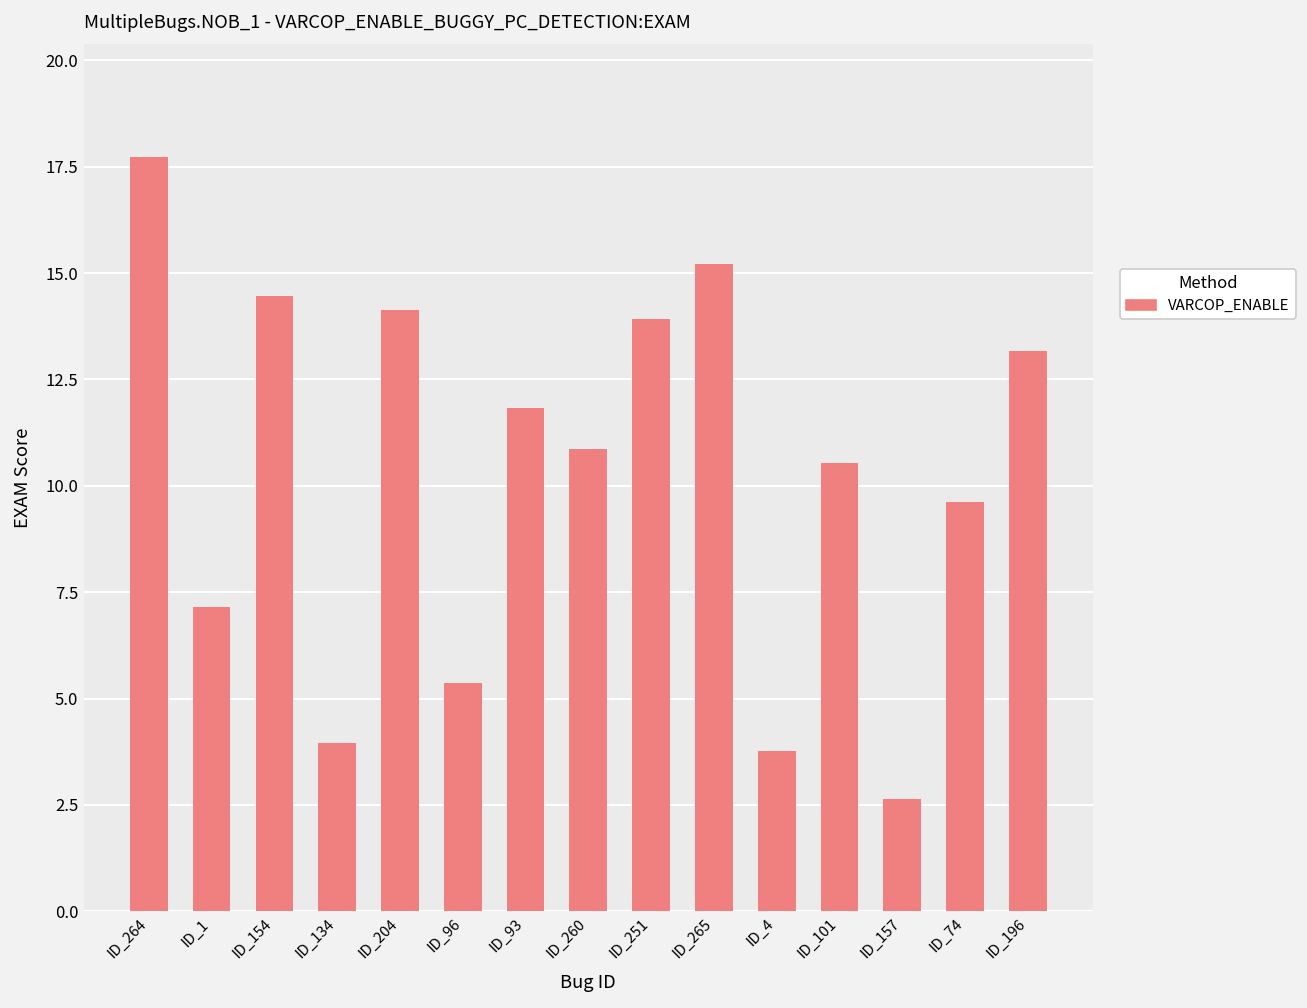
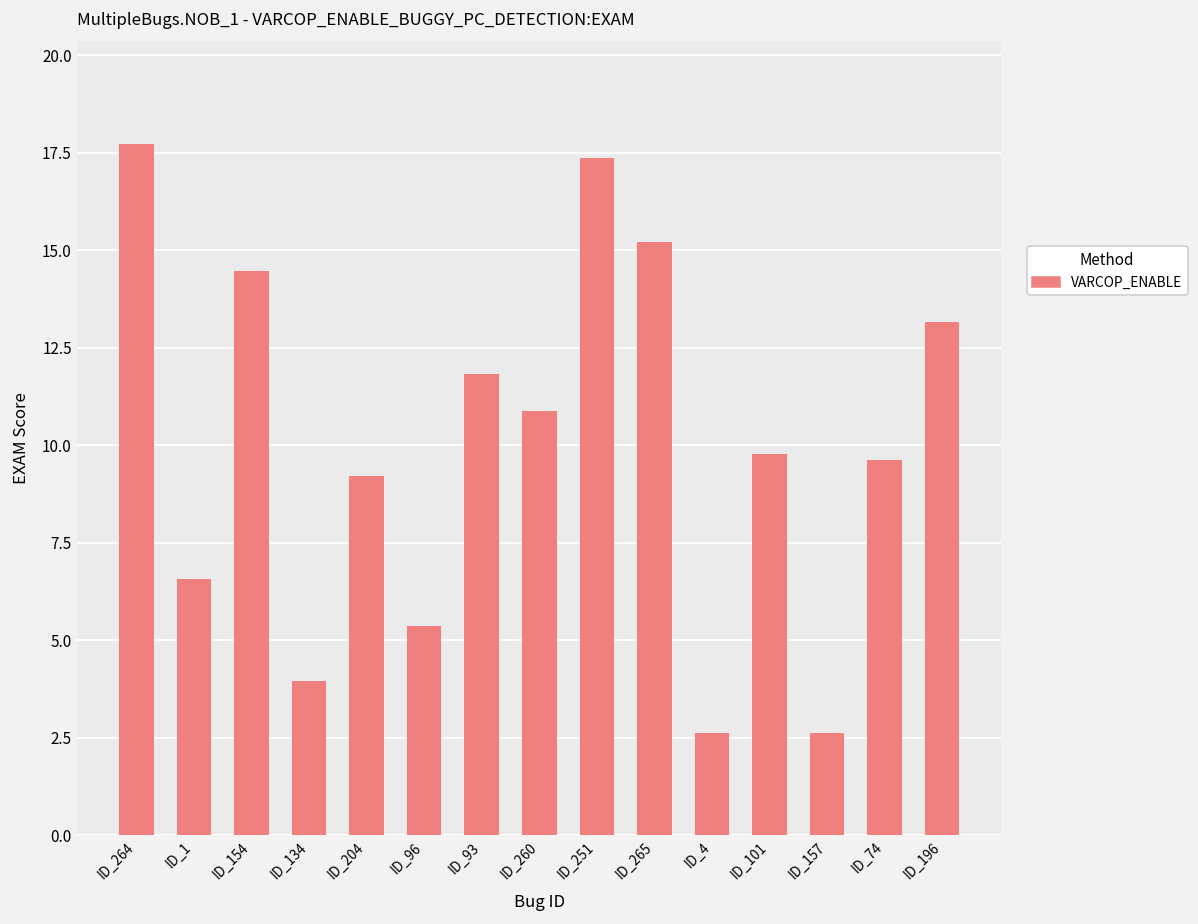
  {
    "ID_264": 17.7,
-   "ID_1": 7.2,
+   "ID_1": 6.6,
    "ID_154": 14.5,
    "ID_134": 4.0,
-   "ID_204": 14.1,
+   "ID_204": 9.2,
    "ID_96": 5.4,
    "ID_93": 11.8,
    "ID_260": 10.9,
-   "ID_251": 13.9,
+   "ID_251": 17.4,
    "ID_265": 15.2,
-   "ID_4": 3.8,
-   "ID_101": 10.5,
+   "ID_4": 2.6,
+   "ID_101": 9.8,
    "ID_157": 2.6,
    "ID_74": 9.6,
    "ID_196": 13.2
  }
